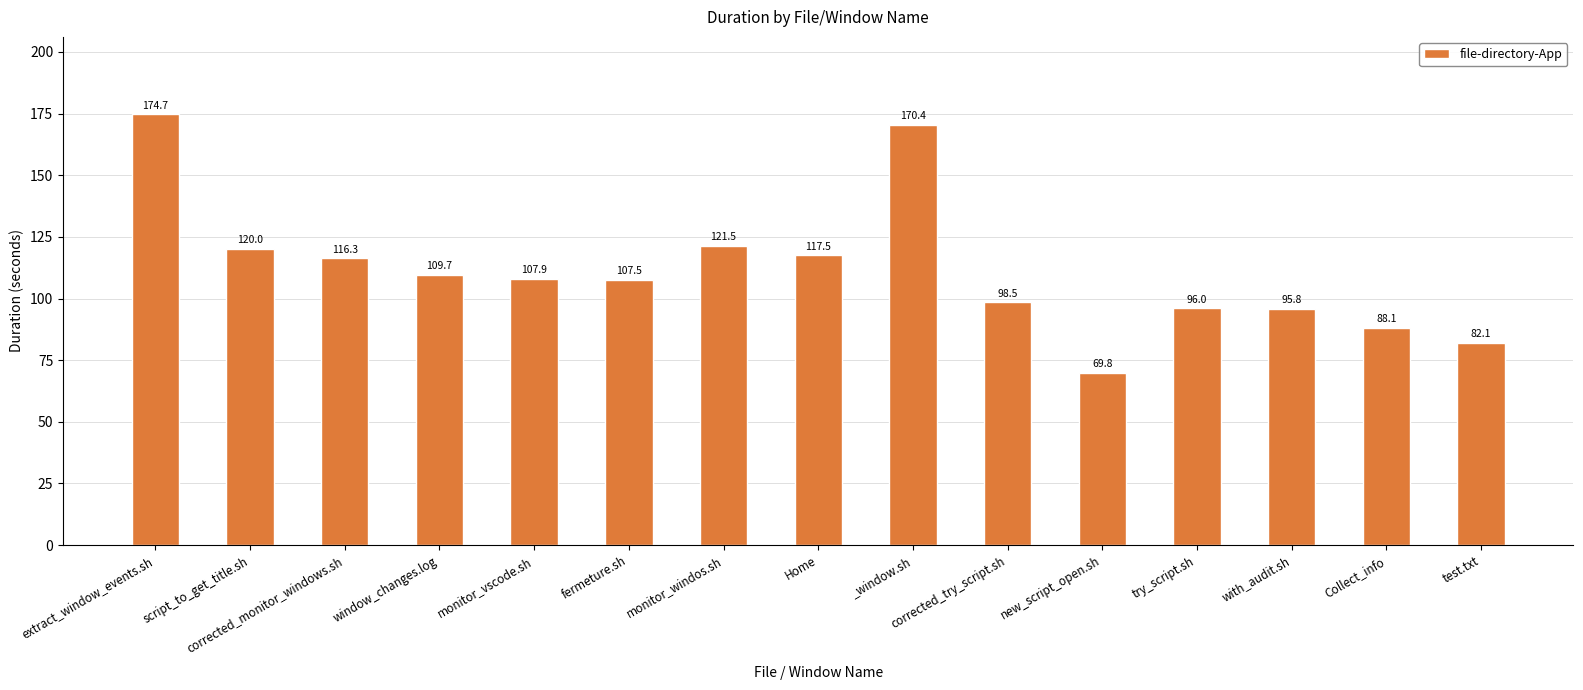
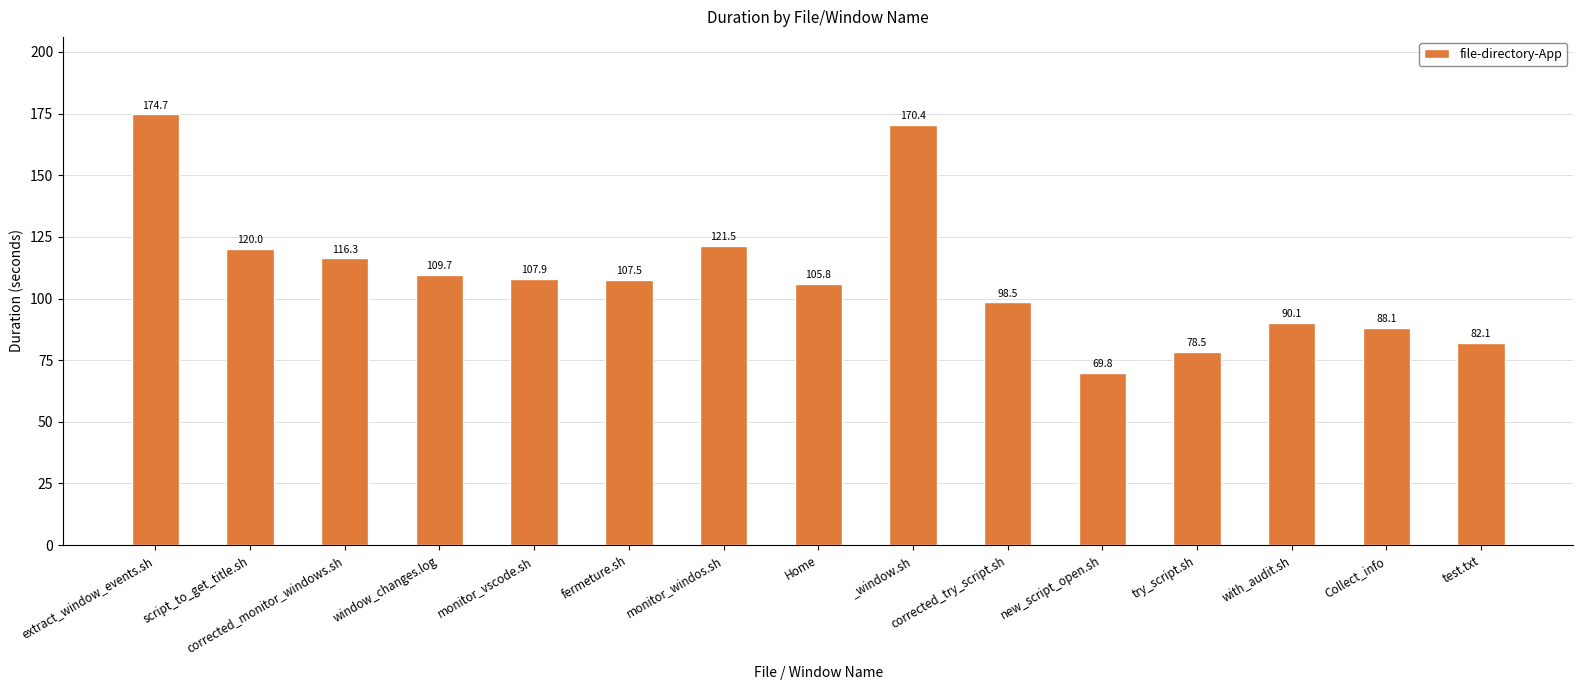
  {
    "extract_window_events.sh": 174.7,
    "script_to_get_title.sh": 120.0,
    "corrected_monitor_windows.sh": 116.3,
    "window_changes.log": 109.7,
    "monitor_vscode.sh": 107.9,
    "fermeture.sh": 107.5,
    "monitor_windos.sh": 121.5,
-   "Home": 117.5,
+   "Home": 105.8,
    "_window.sh": 170.4,
    "corrected_try_script.sh": 98.5,
    "new_script_open.sh": 69.8,
-   "try_script.sh": 96.0,
-   "with_audit.sh": 95.8,
+   "try_script.sh": 78.5,
+   "with_audit.sh": 90.1,
    "Collect_info": 88.1,
    "test.txt": 82.1
  }
